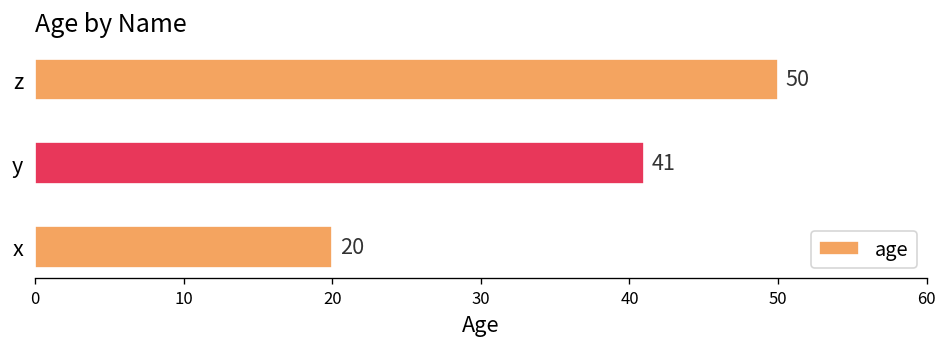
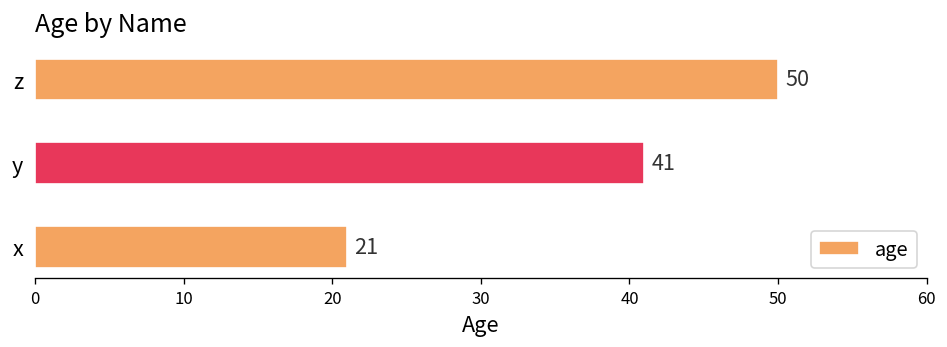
  {
    "z": 50,
    "y": 41,
-   "x": 20
+   "x": 21
  }
